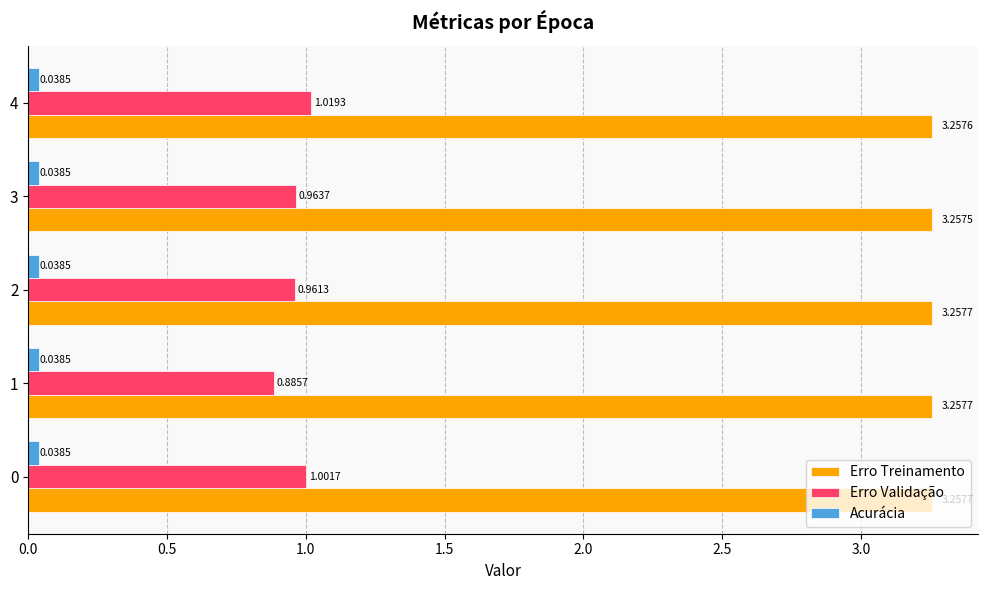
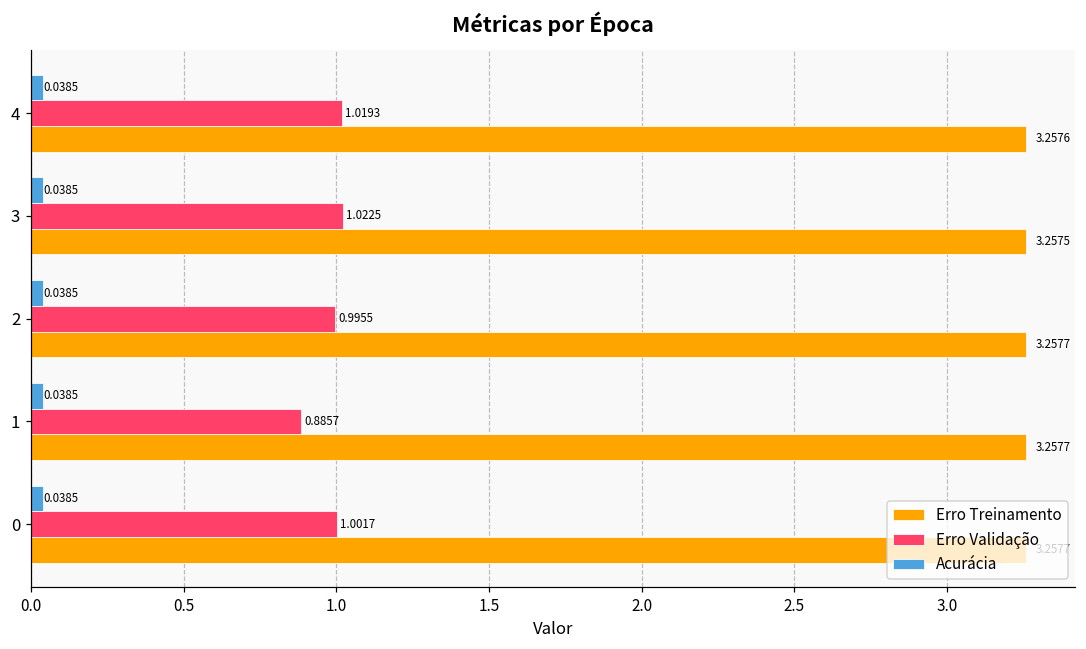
  {
    "Erro Treinamento": {
      "4": 3.2576,
      "3": 3.2575,
      "2": 3.2577,
      "1": 3.2577
    },
    "Erro Validação": {
      "4": 1.0193,
-     "3": 0.9637,
-     "2": 0.9613,
+     "3": 1.0225,
+     "2": 0.9955,
      "1": 0.8857,
      "0": 1.0017
    },
    "Acurácia": {
      "4": 0.0385,
      "3": 0.0385,
      "2": 0.0385,
      "1": 0.0385,
      "0": 0.0385
    }
  }
